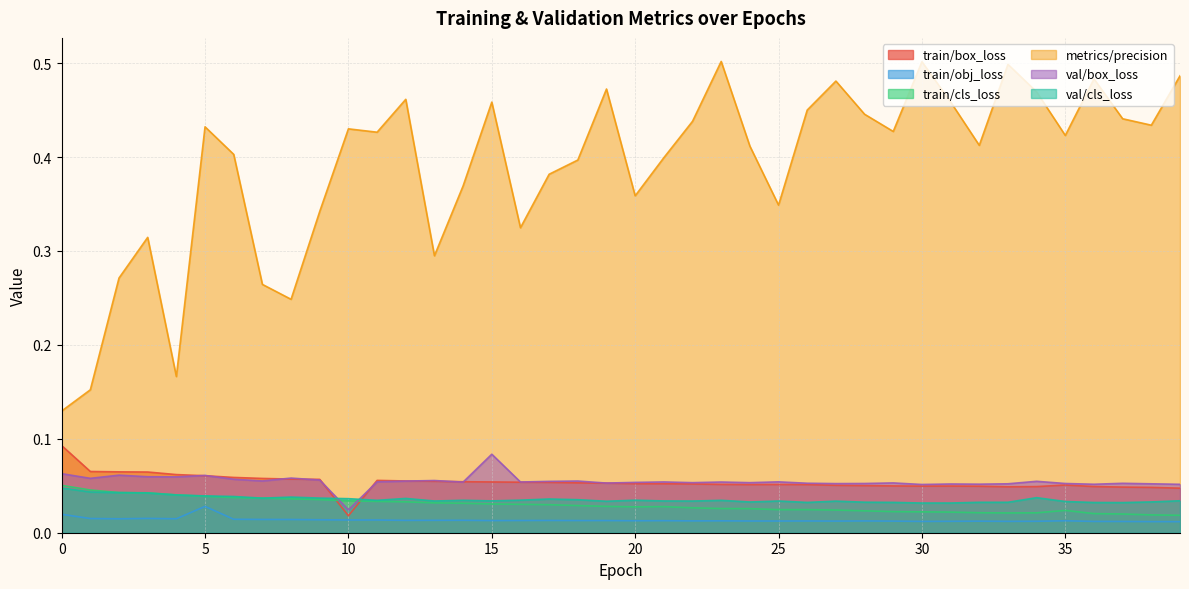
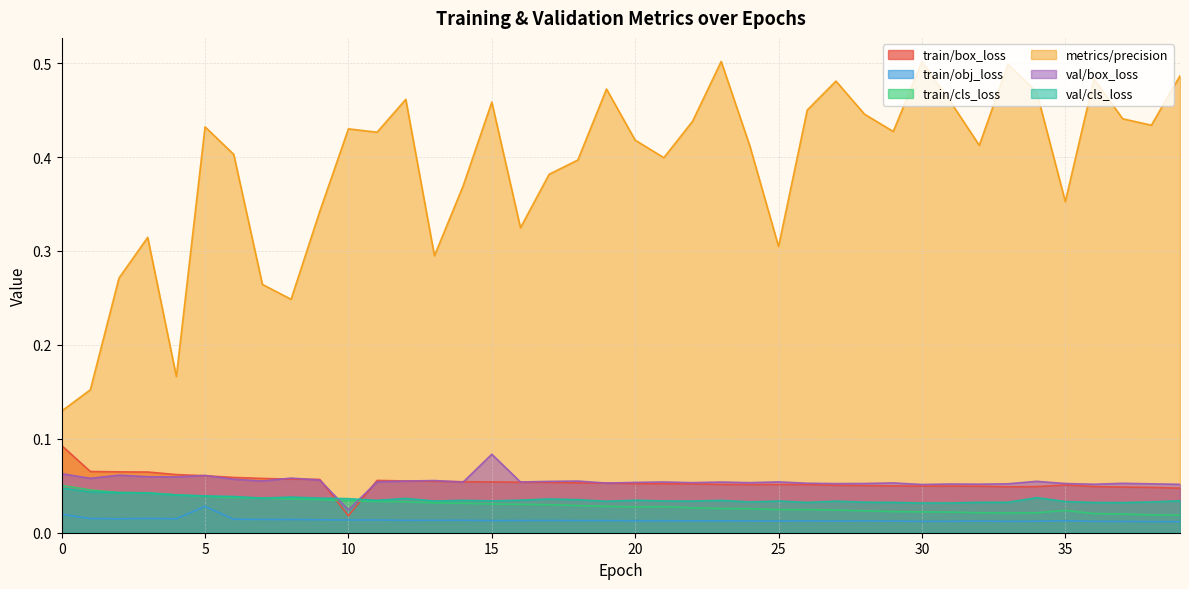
  {
    "train/box_loss": {
      "0": 0.09,
      "10": 0.02,
      "15": 0.05,
      "25": 0.05
    },
    "train/obj_loss": {
      "0": 0.02,
      "5": 0.03,
      "10": 0.01,
      "15": 0.01,
      "20": 0.01,
      "25": 0.01,
      "30": 0.01,
      "35": 0.01
    },
    "metrics/precision": {
      "0": 0.13,
      "5": 0.43,
      "10": 0.43,
      "15": 0.46,
-     "20": 0.36,
-     "25": 0.35,
-     "35": 0.42
+     "20": 0.42,
+     "25": 0.30,
+     "35": 0.35
    },
    "val/box_loss": {
      "0": 0.06,
      "10": 0.02,
      "15": 0.08,
      "25": 0.05
    }
  }
